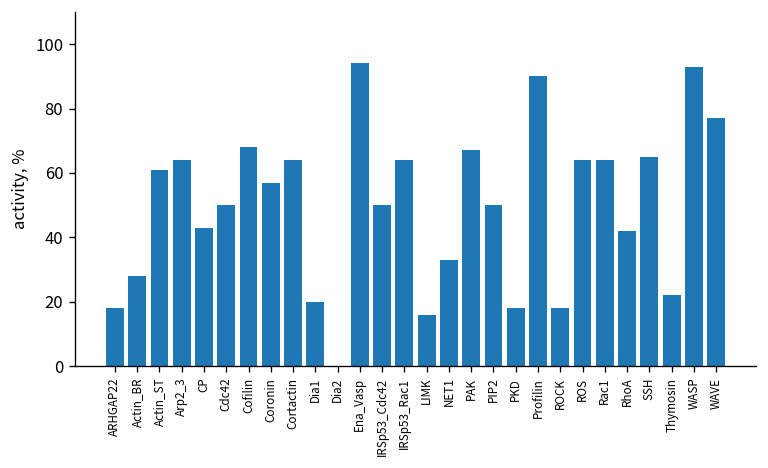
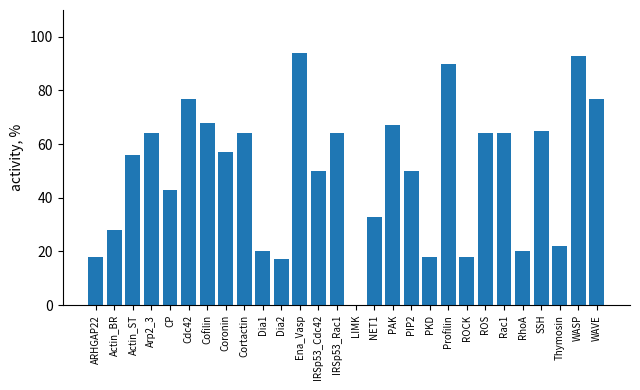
  {
    "ARHGAP22": 18,
    "Actin_BR": 28,
-   "Actin_ST": 61,
+   "Actin_ST": 56,
    "Arp2_3": 64,
    "CP": 43,
-   "Cdc42": 50,
+   "Cdc42": 77,
    "Cofilin": 68,
    "Coronin": 57,
    "Cortactin": 64,
    "Dia1": 20,
-   "Dia2": 0,
+   "Dia2": 17,
    "Ena_Vasp": 94,
    "IRSp53_Cdc42": 50,
    "IRSp53_Rac1": 64,
-   "LIMK": 16,
+   "LIMK": 0,
    "NET1": 33,
    "PAK": 67,
    "PIP2": 50,
    "PKD": 18,
    "Profilin": 90,
    "ROCK": 18,
    "ROS": 64,
    "Rac1": 64,
-   "RhoA": 42,
+   "RhoA": 20,
    "SSH": 65,
    "Thymosin": 22,
    "WASP": 93,
    "WAVE": 77
  }
